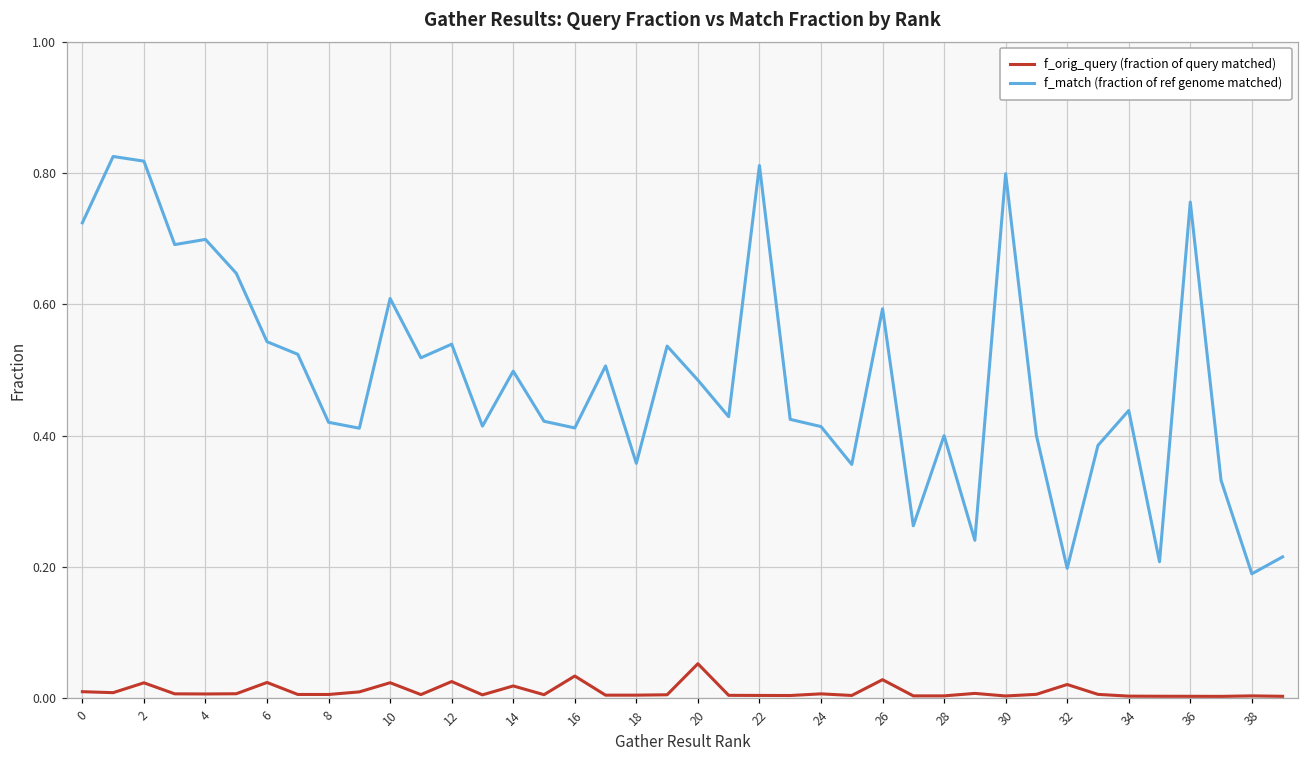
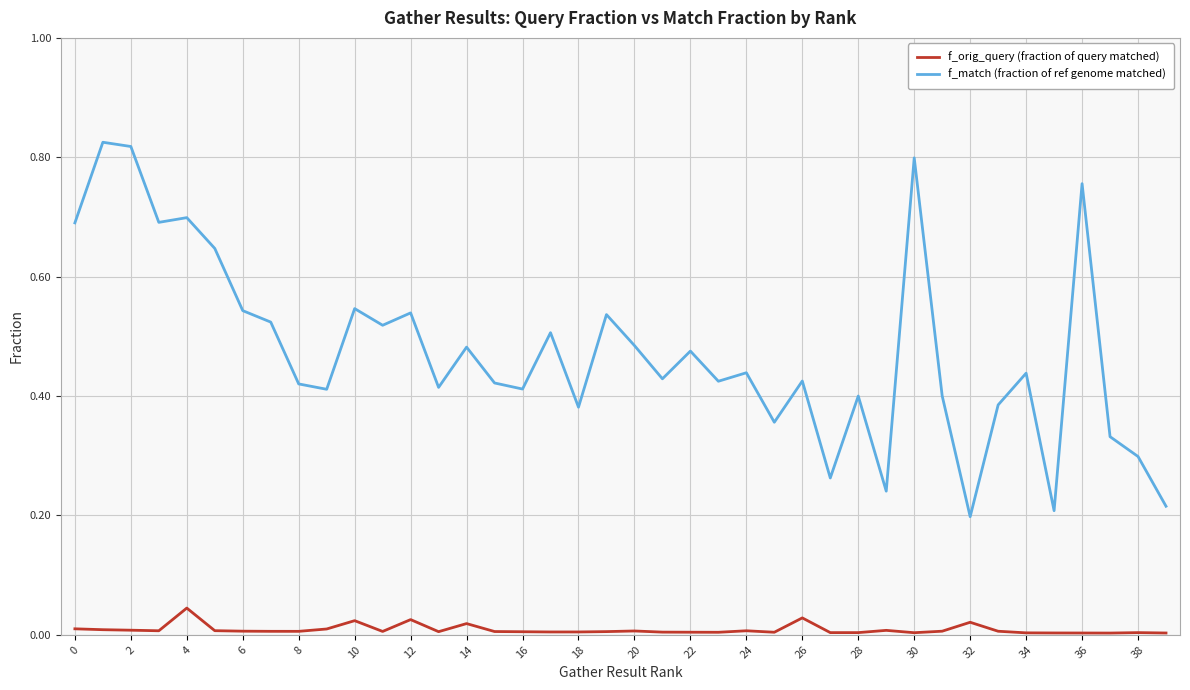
  {
    "f_orig_query (fraction of query matched)": {
      "0": 0.01,
-     "2": 0.02,
-     "4": 0.01,
-     "6": 0.02,
+     "2": 0.01,
+     "4": 0.04,
+     "6": 0.01,
      "8": 0.01,
      "10": 0.02,
      "12": 0.03,
      "14": 0.02,
-     "16": 0.03,
+     "16": 0.01,
      "18": 0.00,
-     "20": 0.05,
+     "20": 0.01,
      "22": 0.00,
      "24": 0.01,
      "26": 0.03,
      "28": 0.00,
      "30": 0.00,
      "32": 0.02,
      "34": 0.00,
      "36": 0.00,
      "38": 0.00
    },
    "f_match (fraction of ref genome matched)": {
-     "0": 0.72,
+     "0": 0.69,
      "2": 0.82,
      "4": 0.70,
      "6": 0.54,
      "8": 0.42,
-     "10": 0.61,
+     "10": 0.55,
      "12": 0.54,
-     "14": 0.50,
+     "14": 0.48,
      "16": 0.41,
-     "18": 0.36,
+     "18": 0.38,
      "20": 0.48,
-     "22": 0.81,
-     "24": 0.41,
-     "26": 0.59,
+     "22": 0.48,
+     "24": 0.44,
+     "26": 0.43,
      "28": 0.40,
      "30": 0.80,
      "32": 0.20,
      "34": 0.44,
      "36": 0.76,
-     "38": 0.19
+     "38": 0.30
    }
  }
